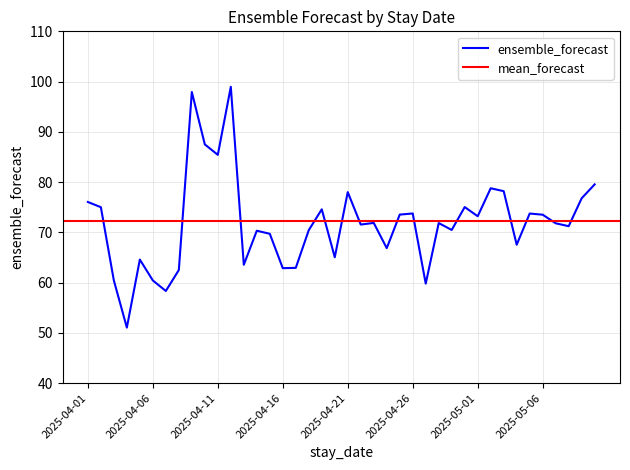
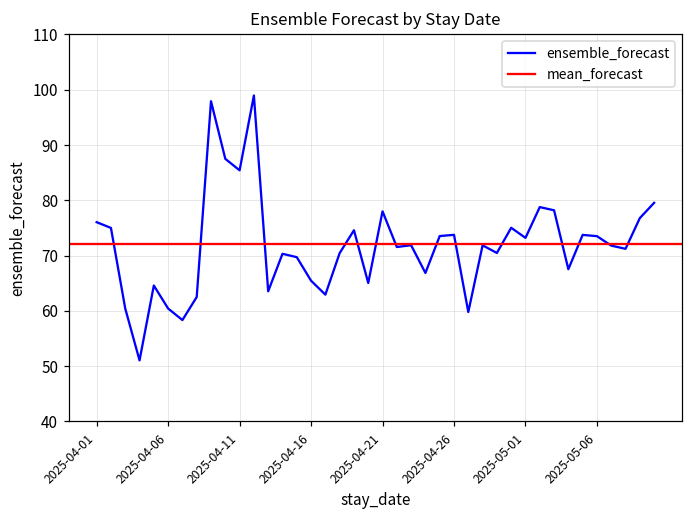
  {
    "2025-04-01": 76,
    "2025-04-06": 60,
    "2025-04-11": 85,
-   "2025-04-16": 63,
+   "2025-04-16": 65,
    "2025-04-21": 78,
    "2025-04-26": 74,
    "2025-05-01": 73,
    "2025-05-06": 74
  }
